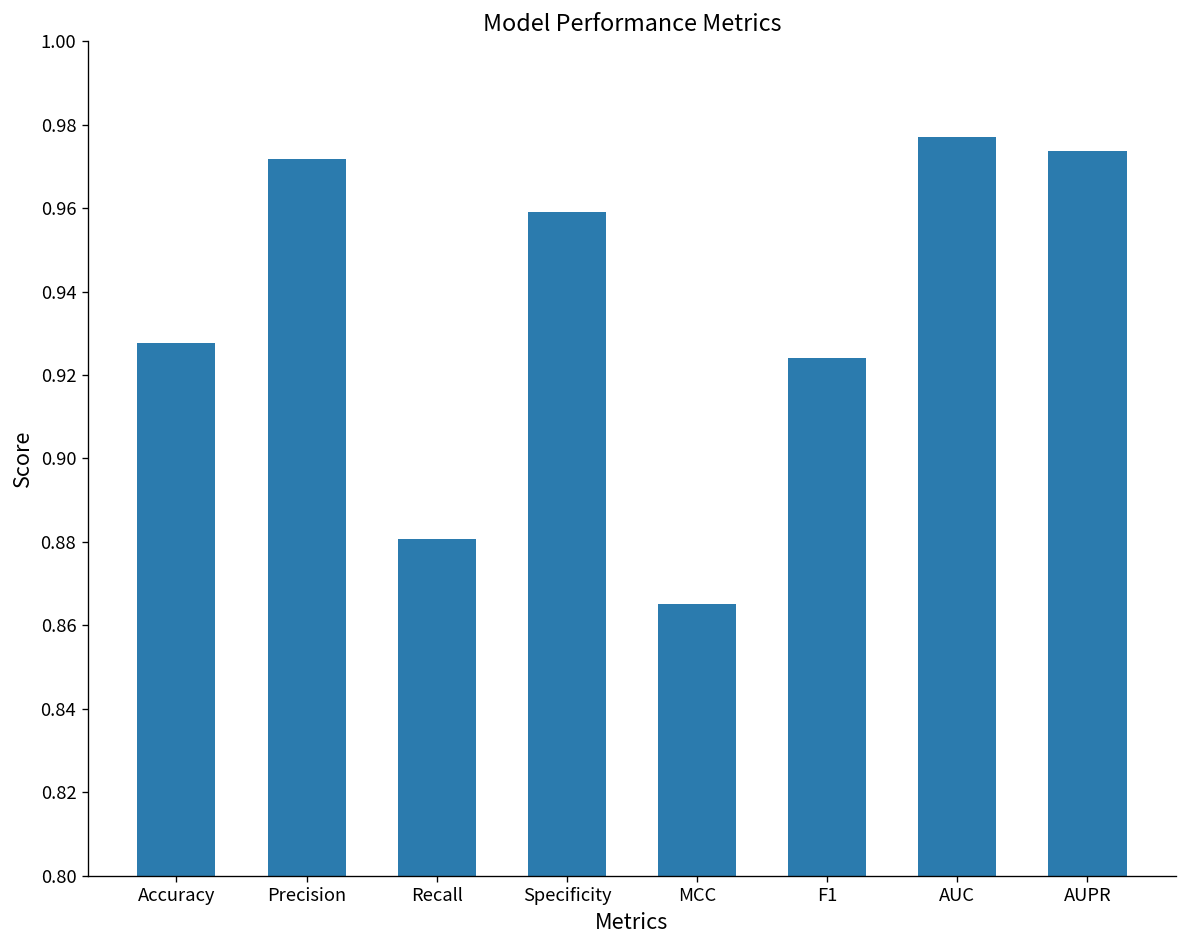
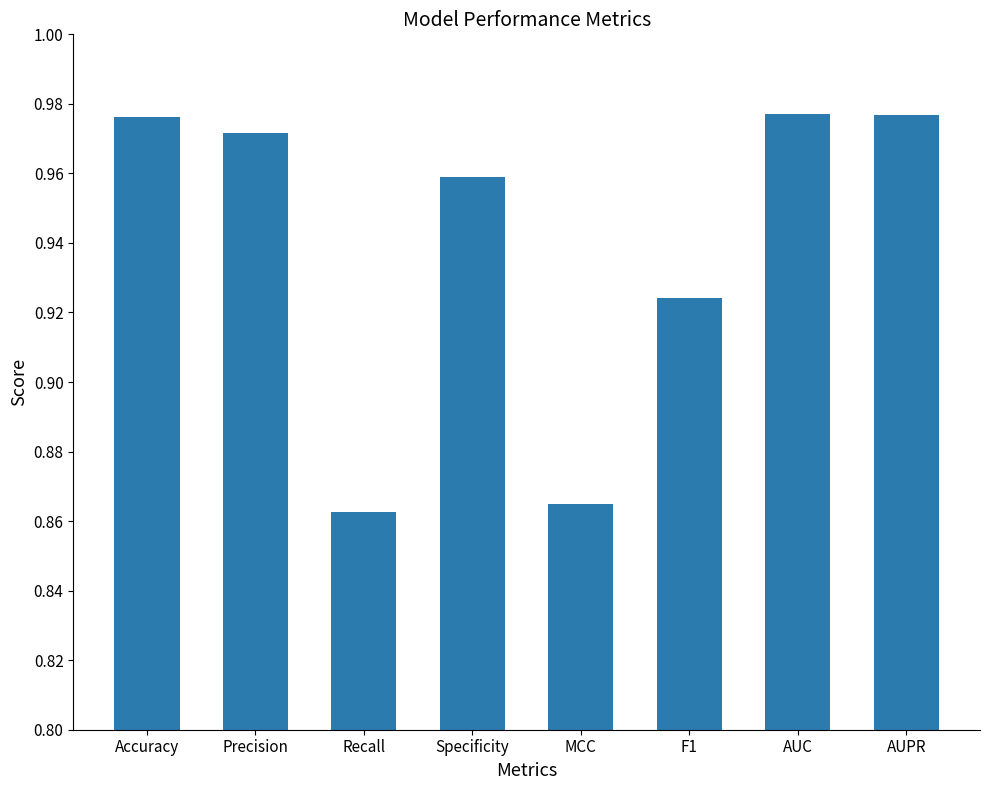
  {
-   "Accuracy": 0.928,
+   "Accuracy": 0.976,
    "Precision": 0.972,
-   "Recall": 0.881,
+   "Recall": 0.863,
    "Specificity": 0.959,
    "MCC": 0.865,
    "F1": 0.924,
    "AUC": 0.977,
-   "AUPR": 0.974
+   "AUPR": 0.977
  }
